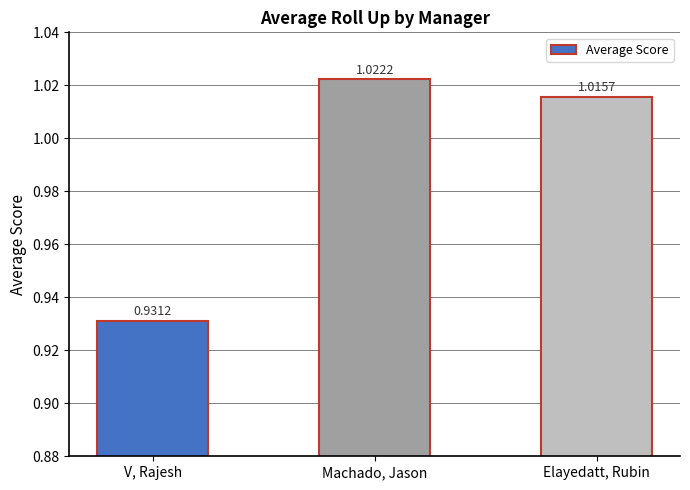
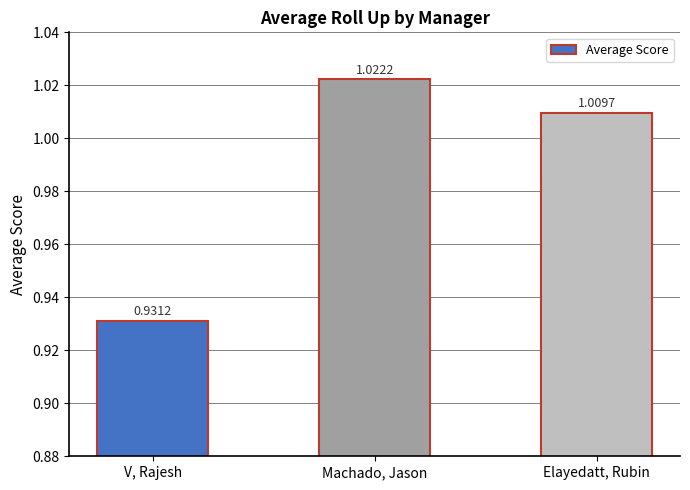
  {
    "V, Rajesh": 0.9312,
    "Machado, Jason": 1.0222,
-   "Elayedatt, Rubin": 1.0157
+   "Elayedatt, Rubin": 1.0097
  }
